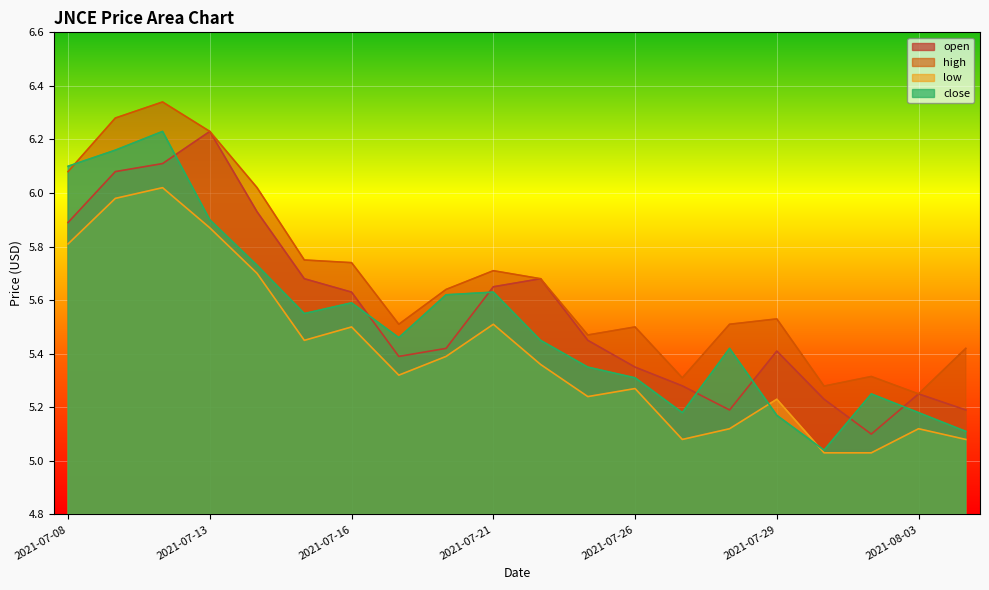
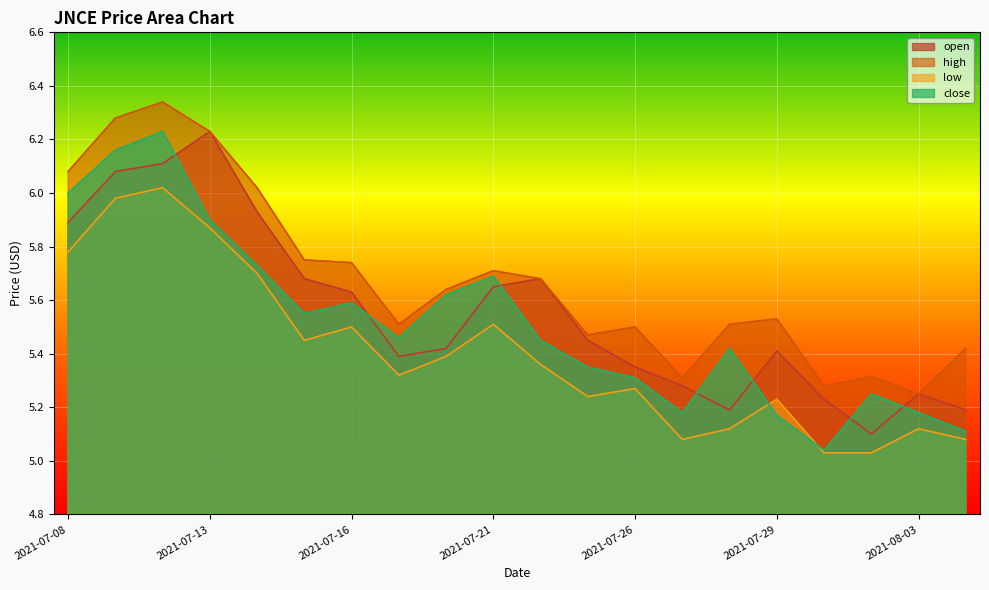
  {
    "low": {
-     "2021-07-08": 5.81,
+     "2021-07-08": 5.78,
      "2021-07-13": 5.87,
      "2021-07-16": 5.50,
      "2021-07-21": 5.51,
      "2021-07-26": 5.27,
      "2021-07-29": 5.23,
      "2021-08-03": 5.12
    },
    "close": {
-     "2021-07-08": 6.1,
+     "2021-07-08": 6.0,
      "2021-07-13": 5.90,
      "2021-07-16": 5.59,
-     "2021-07-21": 5.63,
+     "2021-07-21": 5.69,
      "2021-07-26": 5.31,
      "2021-07-29": 5.17,
      "2021-08-03": 5.18
    }
  }
